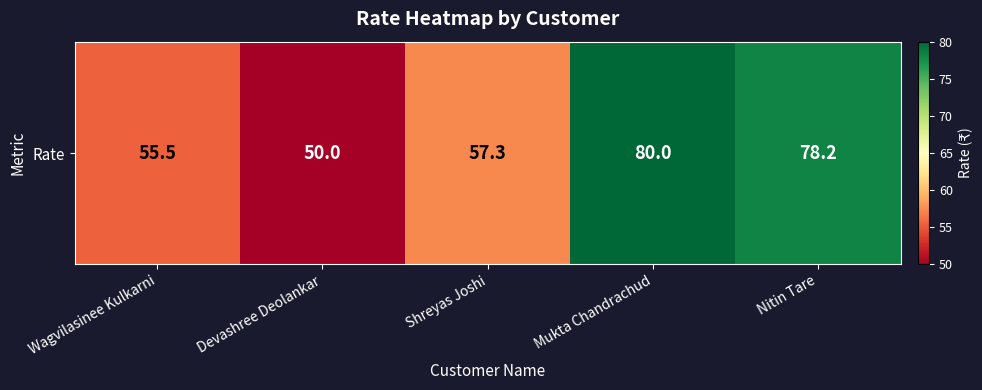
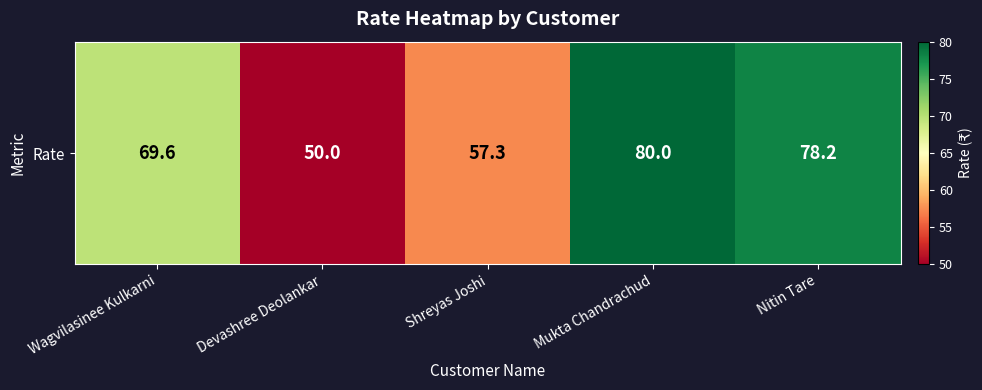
  {
    "Rate": {
-     "Wagvilasinee Kulkarni": 55.5,
+     "Wagvilasinee Kulkarni": 69.6,
      "Devashree Deolankar": 50.0,
      "Shreyas Joshi": 57.3,
      "Mukta Chandrachud": 80.0,
      "Nitin Tare": 78.2
    }
  }
